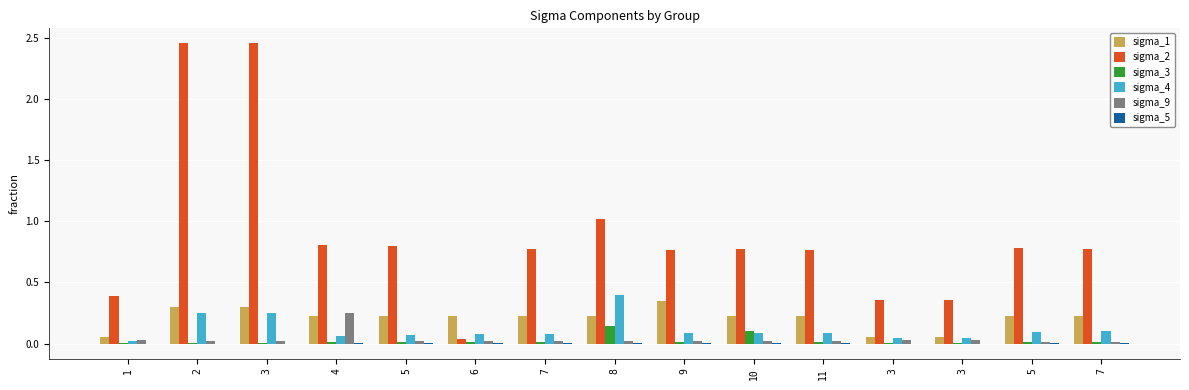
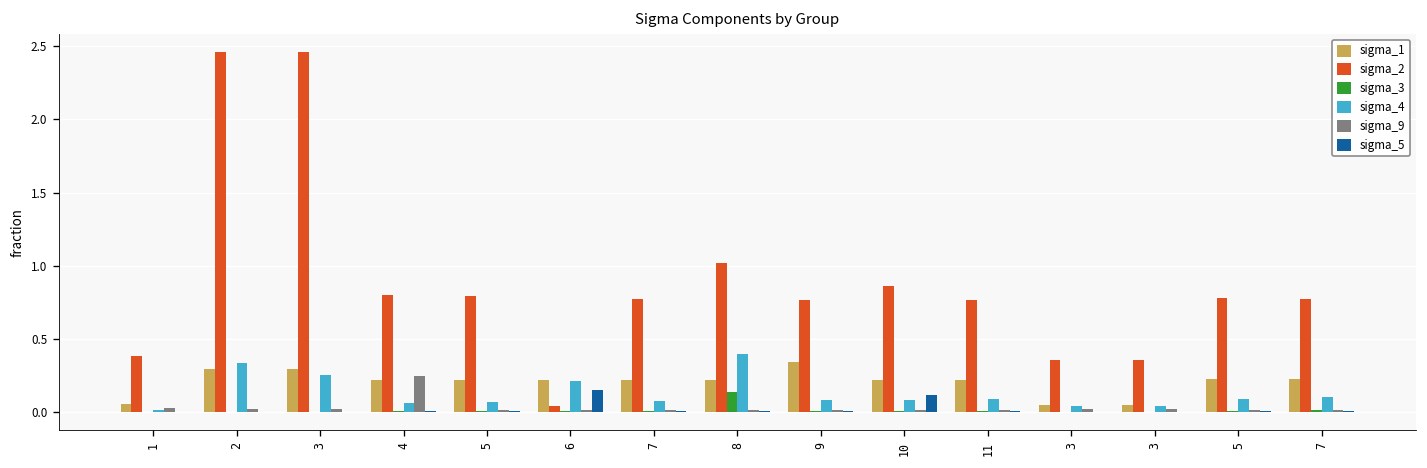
  {
    "sigma_1": {
      "1": 0.05,
      "2": 0.30,
      "4": 0.22,
      "6": 0.22,
      "8": 0.22,
      "9": 0.35,
      "10": 0.22,
      "11": 0.22
    },
    "sigma_2": {
      "1": 0.39,
      "2": 2.46,
      "4": 0.80,
      "6": 0.04,
      "8": 1.02,
      "9": 0.76,
-     "10": 0.77,
+     "10": 0.86,
      "11": 0.76
    },
    "sigma_3": {
      "8": 0.14,
-     "10": 0.11
+     "10": 0.01
    },
    "sigma_4": {
-     "2": 0.25,
+     "2": 0.34,
      "4": 0.07,
-     "6": 0.08,
+     "6": 0.21,
      "8": 0.40,
      "9": 0.08,
      "10": 0.09,
      "11": 0.09
    },
    "sigma_9": {
      "1": 0.03,
      "2": 0.02,
      "4": 0.25
    },
    "sigma_5": {
      "1": 0.00,
      "2": 0.00,
-     "6": 0.01,
-     "10": 0.01
+     "6": 0.15,
+     "10": 0.12
    }
  }
